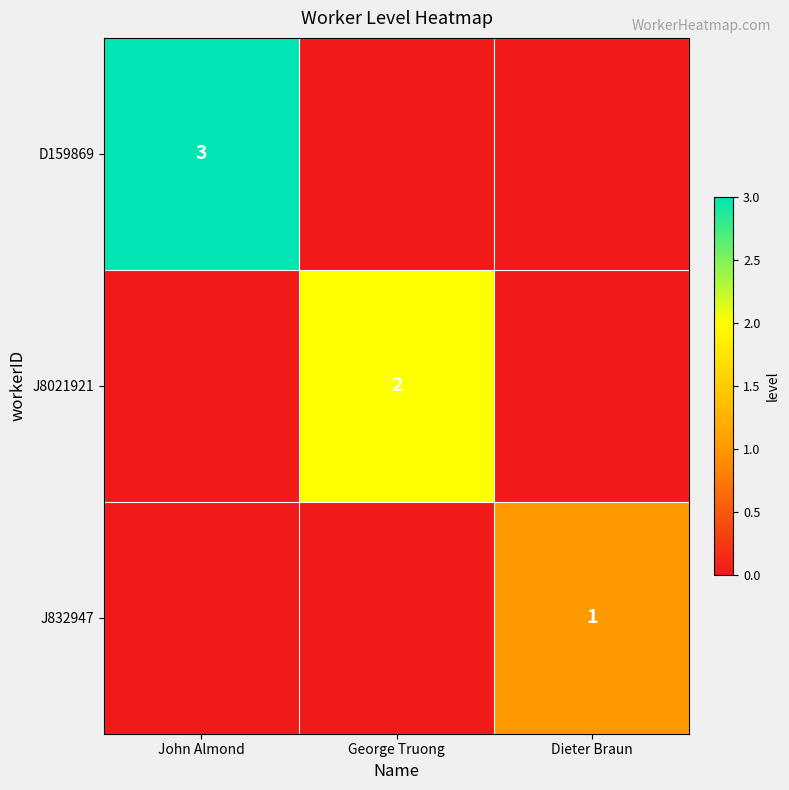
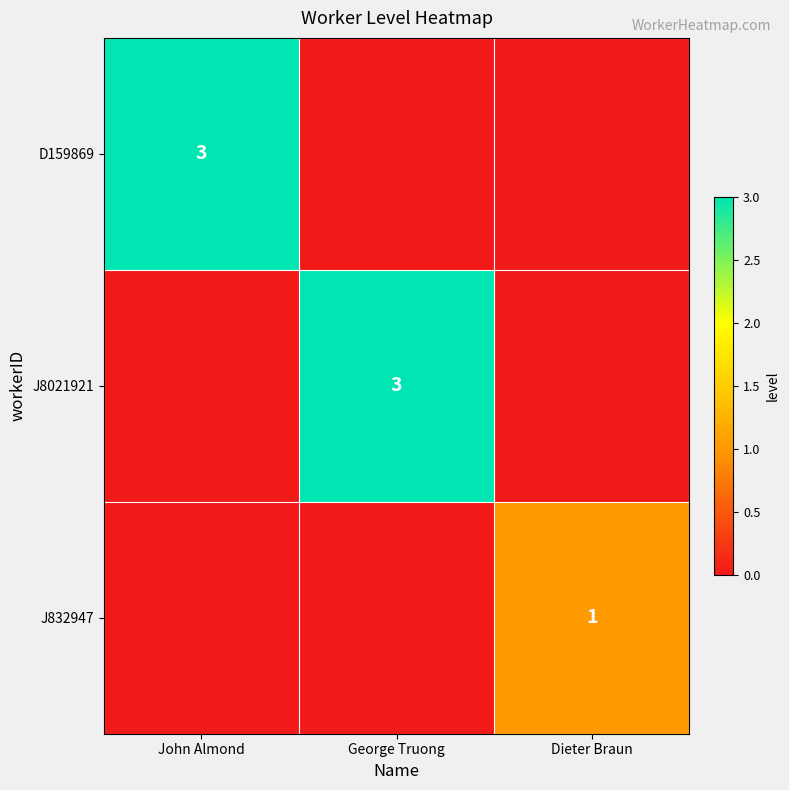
  {
    "D159869": {
      "John Almond": 3
    },
    "J8021921": {
-     "George Truong": 2
+     "George Truong": 3
    },
    "J832947": {
      "Dieter Braun": 1
    }
  }
